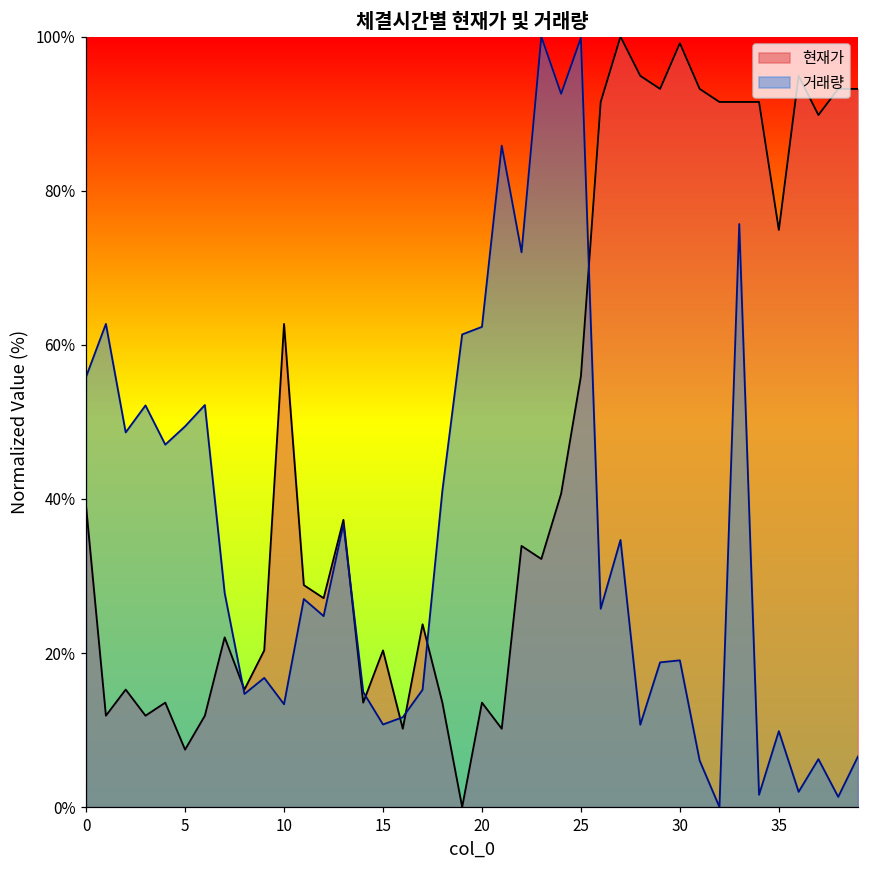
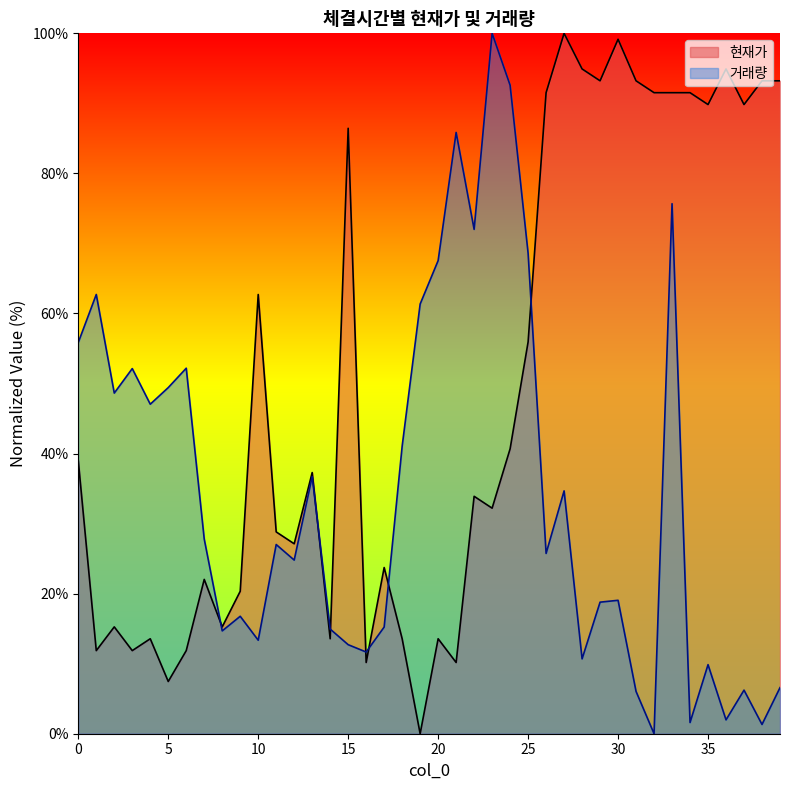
  {
    "현재가": {
      "0": "39%",
      "5": "7%",
      "10": "63%",
-     "15": "20%",
+     "15": "86%",
      "20": "14%",
      "25": "56%",
      "30": "99%",
-     "35": "75%"
+     "35": "90%"
    },
    "거래량": {
      "0": "56%",
      "5": "49%",
      "10": "13%",
-     "15": "11%",
-     "20": "62%",
-     "25": "100%",
+     "15": "13%",
+     "20": "68%",
+     "25": "69%",
      "30": "19%",
      "35": "10%"
    }
  }
